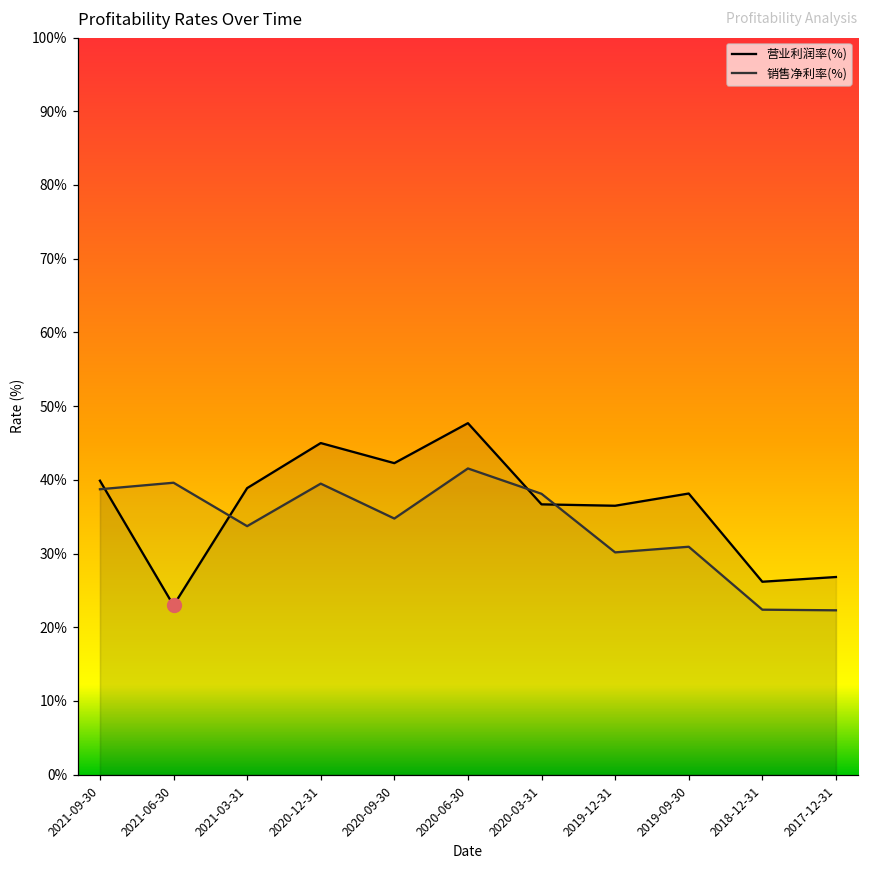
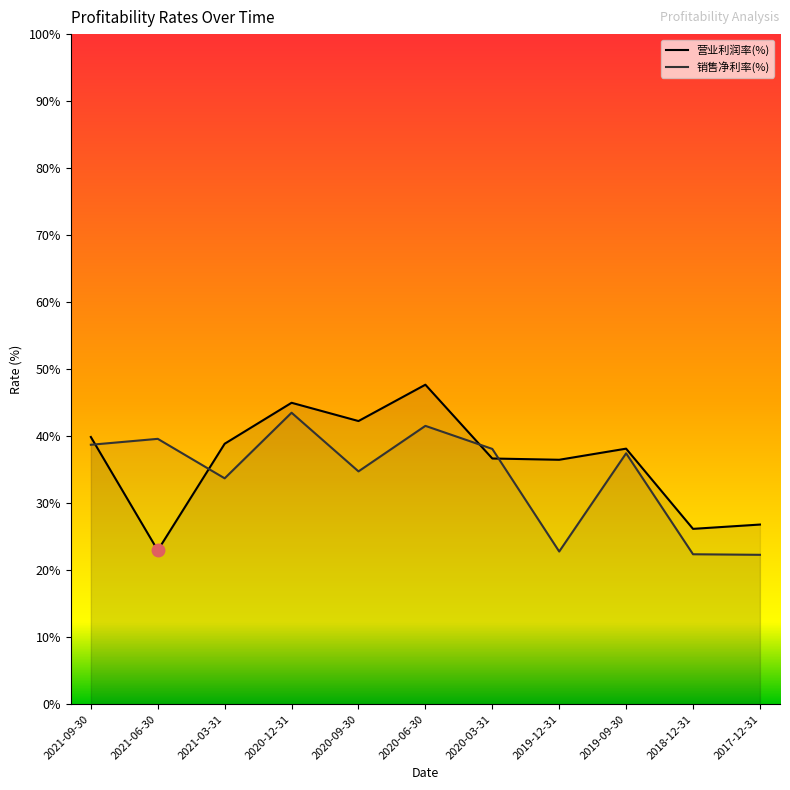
  {
    "营业利润率(%)": {
      "2021-09-30": "40%",
      "2021-03-31": "39%",
      "2020-12-31": "45%",
      "2020-09-30": "42%",
      "2020-06-30": "48%",
      "2020-03-31": "37%",
      "2019-12-31": "36%",
      "2019-09-30": "38%",
      "2018-12-31": "26%",
      "2017-12-31": "27%"
    },
    "销售净利率(%)": {
      "2021-09-30": "39%",
      "2021-06-30": "40%",
      "2021-03-31": "34%",
-     "2020-12-31": "39%",
+     "2020-12-31": "44%",
      "2020-09-30": "35%",
      "2020-06-30": "42%",
      "2020-03-31": "38%",
-     "2019-12-31": "30%",
-     "2019-09-30": "31%",
+     "2019-12-31": "23%",
+     "2019-09-30": "37%",
      "2018-12-31": "22%",
      "2017-12-31": "22%"
    }
  }
